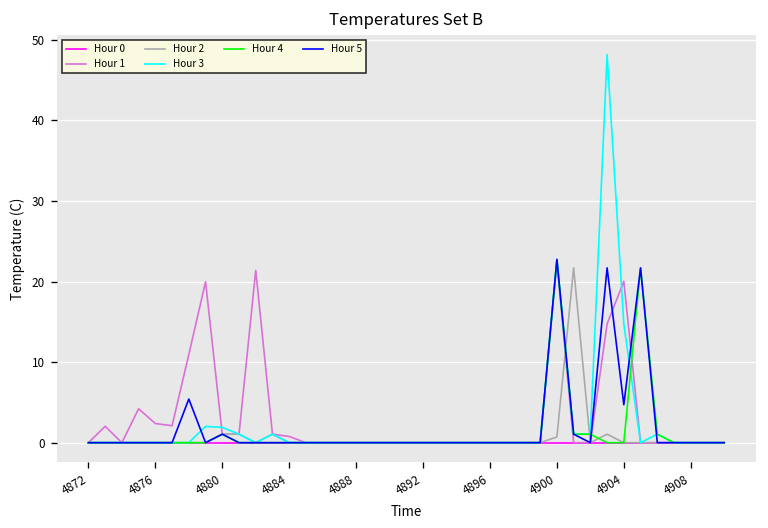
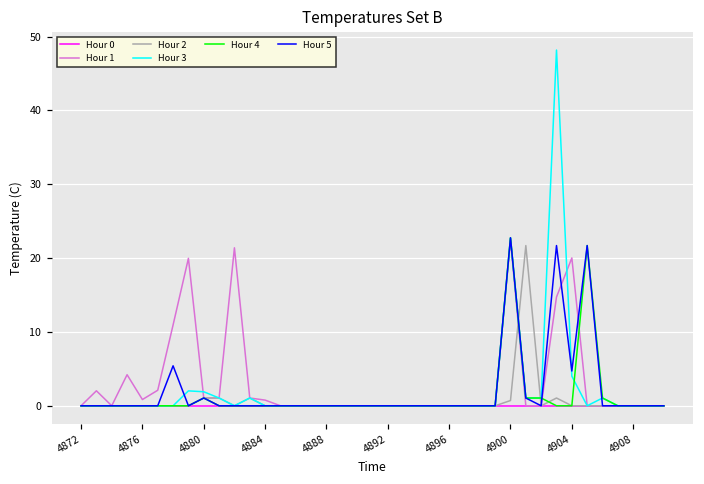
  {
    "Hour 0": {
      "4880": 0,
      "4900": 0
    },
    "Hour 1": {
-     "4876": 2,
+     "4876": 1,
      "4884": 1,
      "4904": 20
    },
    "Hour 2": {
      "4900": 1
    },
    "Hour 3": {
      "4880": 2,
-     "4904": 15
+     "4904": 4
    },
    "Hour 5": {
      "4904": 5
    }
  }
